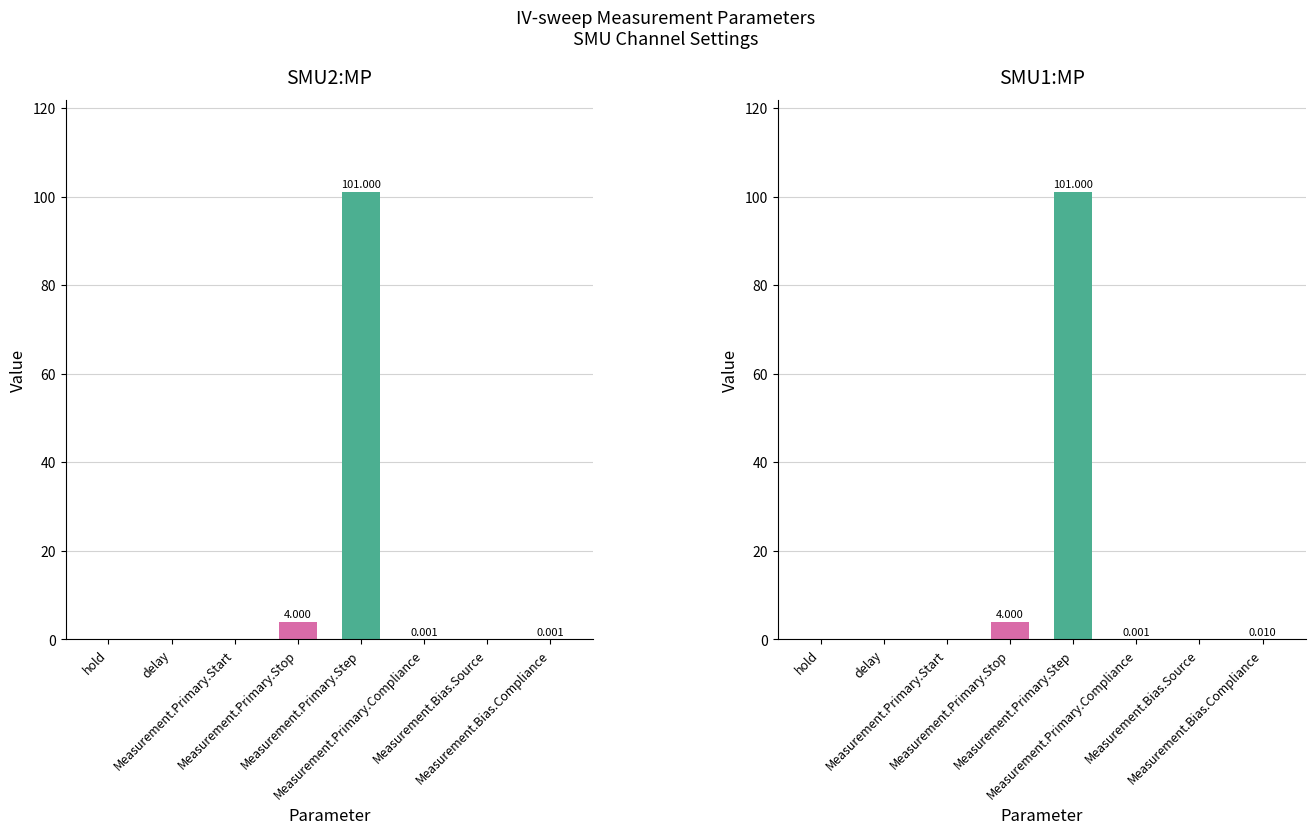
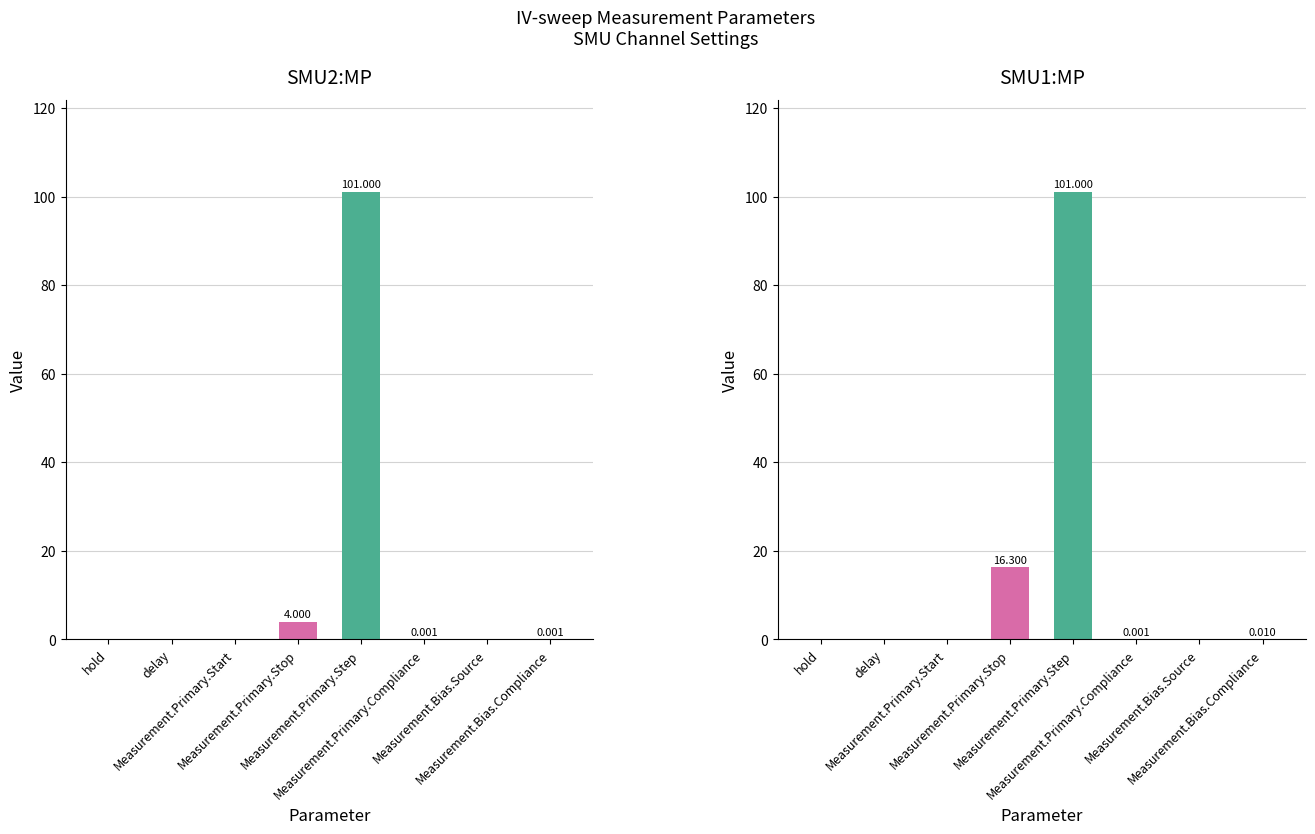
  {
    "SMU2:MP": {
      "Measurement.Primary.Stop": 4.000,
      "Measurement.Primary.Step": 101.000,
      "Measurement.Primary.Compliance": 0.001,
      "Measurement.Bias.Compliance": 0.001
    },
    "SMU1:MP": {
-     "Measurement.Primary.Stop": 4.000,
+     "Measurement.Primary.Stop": 16.300,
      "Measurement.Primary.Step": 101.000,
      "Measurement.Primary.Compliance": 0.001,
      "Measurement.Bias.Compliance": 0.010
    }
  }
